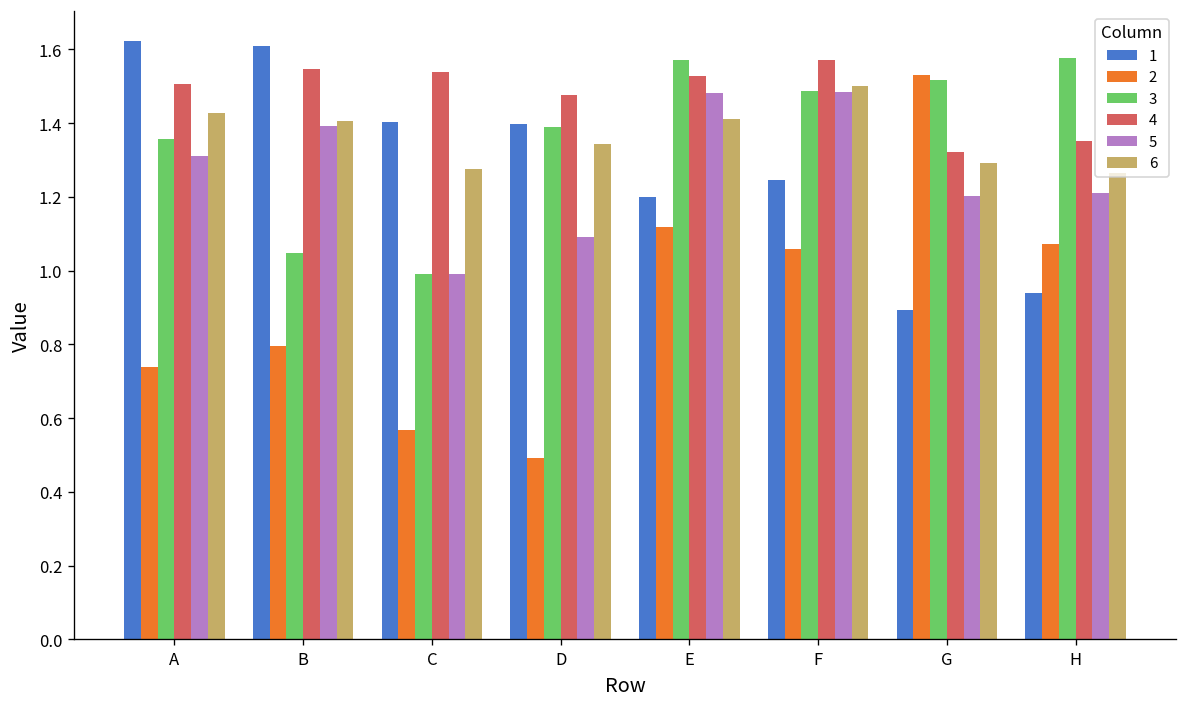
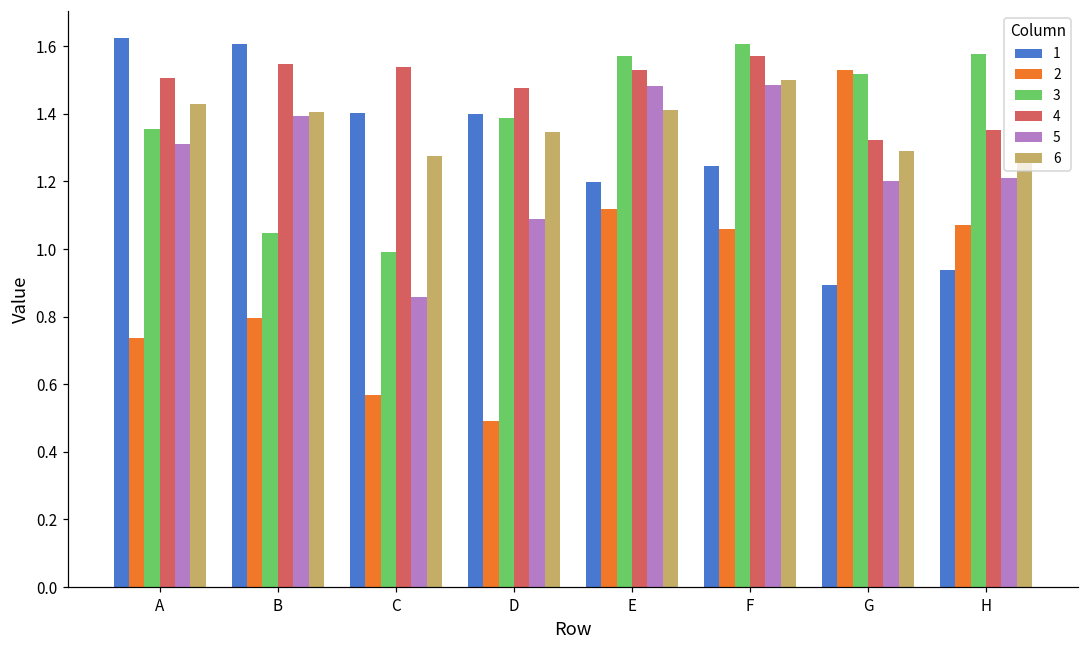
  {
    "1": {
      "A": 1.62,
      "B": 1.61,
      "C": 1.40,
      "D": 1.40,
      "E": 1.20,
      "F": 1.25,
      "G": 0.89,
      "H": 0.94
    },
    "2": {
      "A": 0.74,
      "B": 0.80,
      "C": 0.57,
      "D": 0.49,
      "E": 1.12,
      "F": 1.06,
      "G": 1.53,
      "H": 1.07
    },
    "3": {
      "A": 1.36,
      "B": 1.05,
      "C": 0.99,
      "D": 1.39,
      "E": 1.57,
-     "F": 1.49,
+     "F": 1.61,
      "G": 1.52,
      "H": 1.58
    },
    "4": {
      "A": 1.51,
      "B": 1.55,
      "C": 1.54,
      "D": 1.48,
      "E": 1.53,
      "F": 1.57,
      "G": 1.32,
      "H": 1.35
    },
    "5": {
      "A": 1.31,
      "B": 1.39,
-     "C": 0.99,
+     "C": 0.86,
      "D": 1.09,
      "E": 1.48,
      "F": 1.49,
      "G": 1.20,
      "H": 1.21
    },
    "6": {
      "A": 1.43,
      "B": 1.41,
      "C": 1.27,
      "D": 1.34,
      "E": 1.41,
      "F": 1.50,
      "G": 1.29
    }
  }
